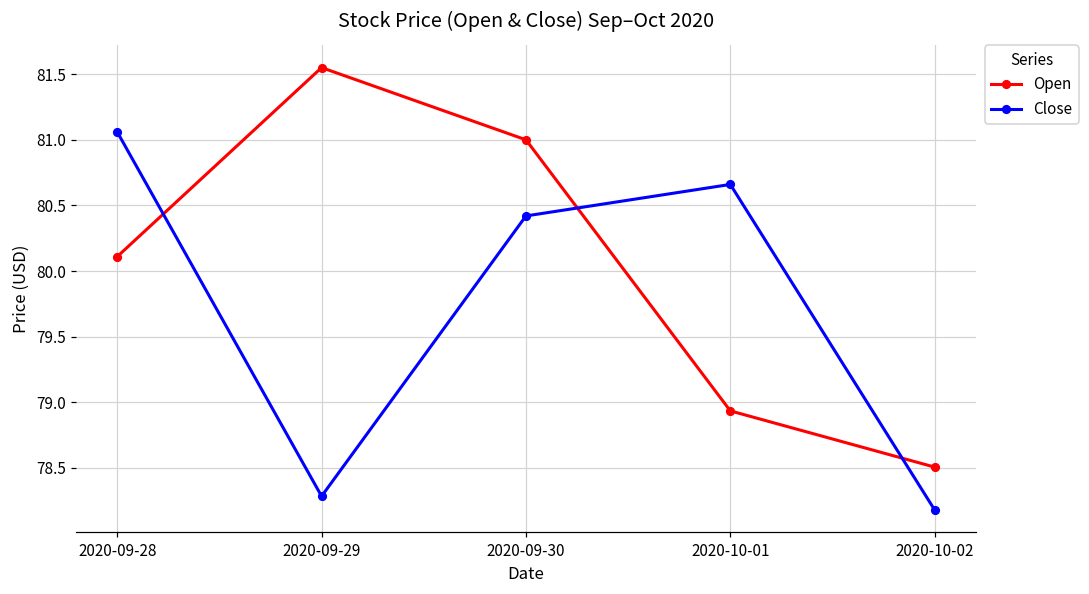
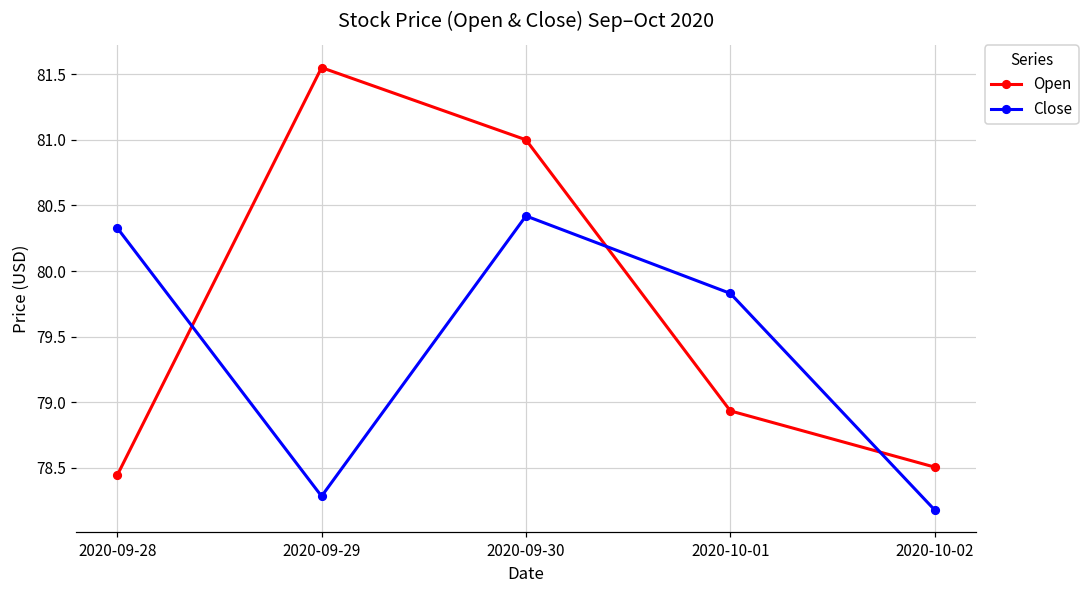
  {
    "Open": {
-     "2020-09-28": 80.11,
+     "2020-09-28": 78.44,
      "2020-09-29": 81.55,
      "2020-09-30": 81.00,
      "2020-10-01": 78.93,
      "2020-10-02": 78.51
    },
    "Close": {
-     "2020-09-28": 81.06,
+     "2020-09-28": 80.33,
      "2020-09-29": 78.28,
      "2020-09-30": 80.42,
-     "2020-10-01": 80.66,
+     "2020-10-01": 79.83,
      "2020-10-02": 78.18
    }
  }
